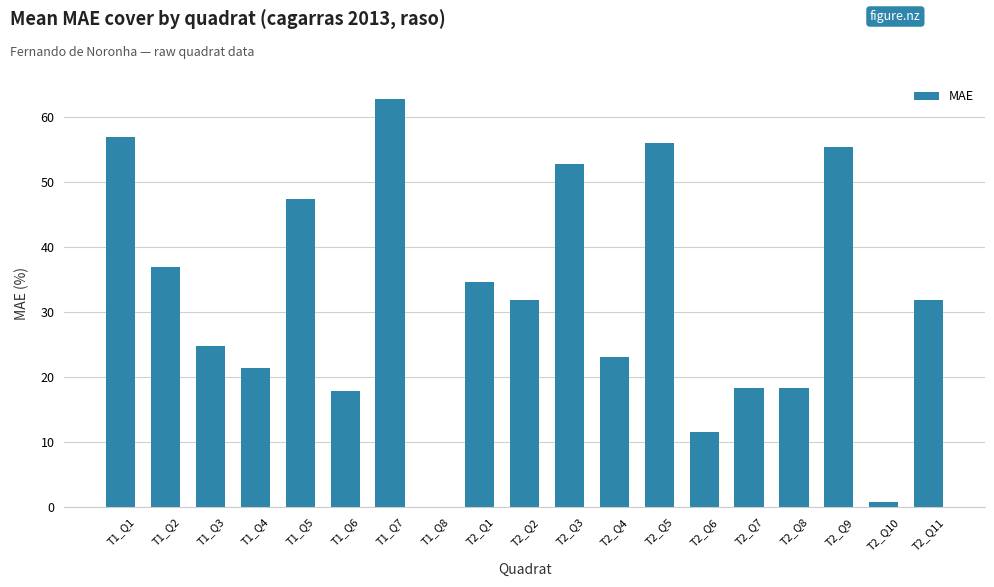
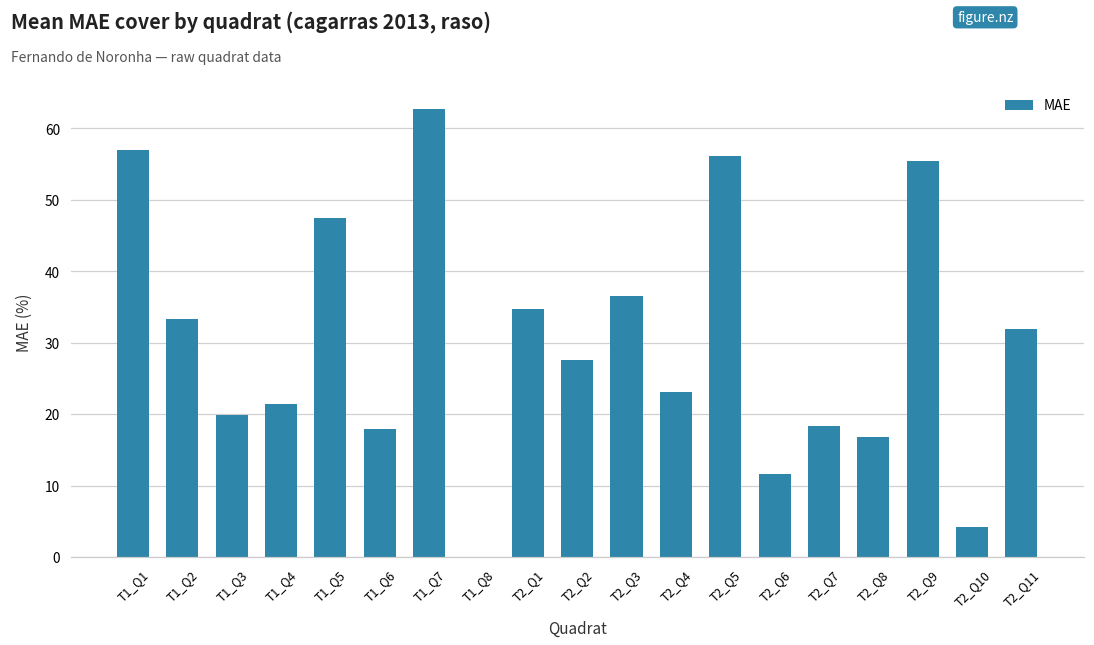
  {
    "T1_Q1": 57,
-   "T1_Q2": 37,
-   "T1_Q3": 25,
+   "T1_Q2": 33,
+   "T1_Q3": 20,
    "T1_Q4": 21,
    "T1_Q5": 47,
    "T1_Q6": 18,
    "T1_Q7": 63,
    "T1_Q8": 0,
    "T2_Q1": 35,
-   "T2_Q2": 32,
-   "T2_Q3": 53,
+   "T2_Q2": 28,
+   "T2_Q3": 37,
    "T2_Q4": 23,
    "T2_Q5": 56,
    "T2_Q6": 12,
    "T2_Q7": 18,
-   "T2_Q8": 18,
+   "T2_Q8": 17,
    "T2_Q9": 55,
-   "T2_Q10": 1,
+   "T2_Q10": 4,
    "T2_Q11": 32
  }
